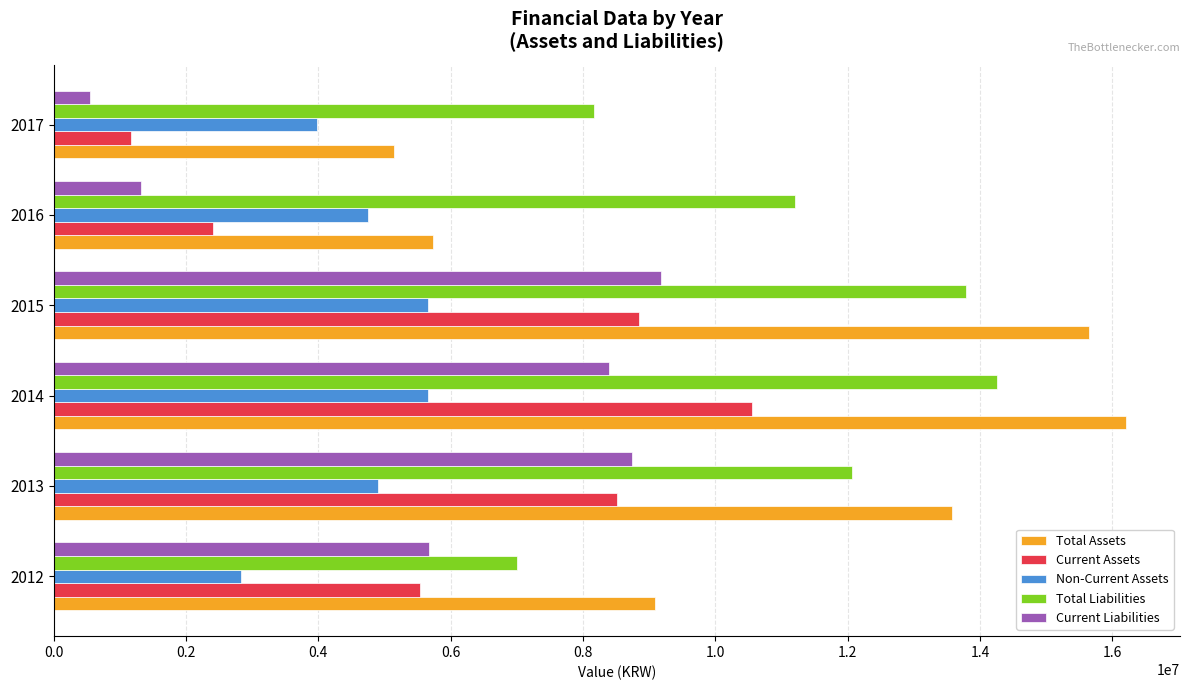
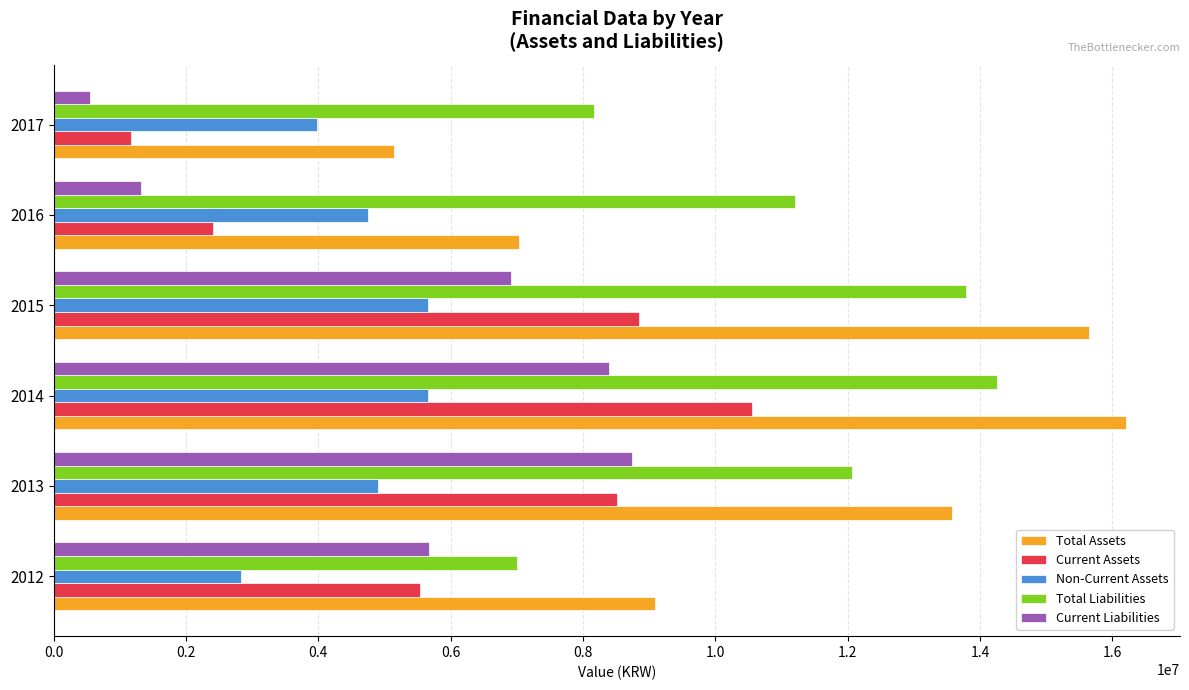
  {
    "Total Assets": {
      "2017": 5100000,
-     "2016": 5700000,
+     "2016": 7000000,
      "2015": 15600000,
      "2014": 16200000,
      "2013": 13600000,
      "2012": 9100000
    },
    "Current Assets": {
      "2017": 1200000,
      "2016": 2400000,
      "2015": 8900000,
      "2014": 10600000,
      "2013": 8500000,
      "2012": 5500000
    },
    "Non-Current Assets": {
      "2017": 4000000,
      "2016": 4800000,
      "2015": 5700000,
      "2014": 5700000,
      "2013": 4900000,
      "2012": 2800000
    },
    "Total Liabilities": {
      "2017": 8200000,
      "2016": 11200000,
      "2015": 13800000,
      "2014": 14300000,
      "2013": 12100000,
      "2012": 7000000
    },
    "Current Liabilities": {
      "2017": 600000,
      "2016": 1300000,
-     "2015": 9200000,
+     "2015": 6900000,
      "2014": 8400000,
      "2013": 8700000,
      "2012": 5700000
    }
  }
